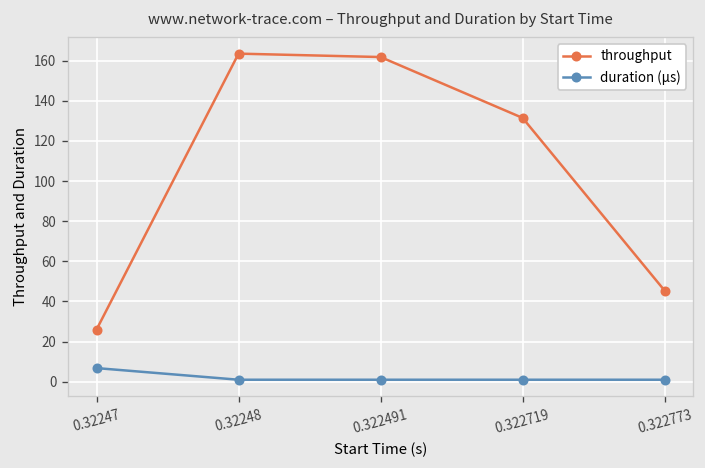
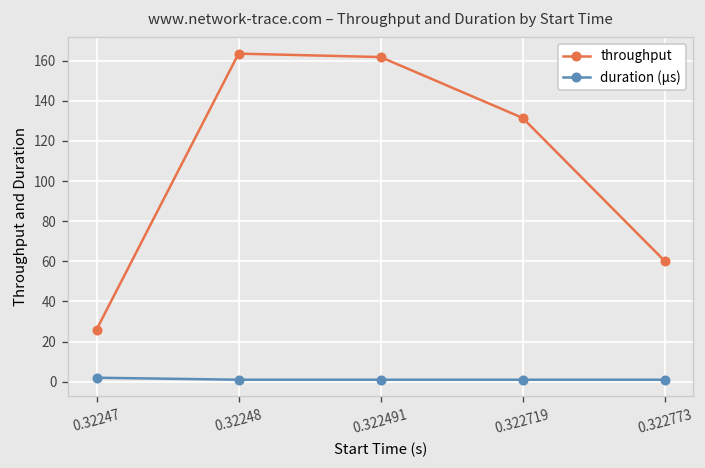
  {
    "throughput": {
      "0.32247": 26,
      "0.32248": 163,
      "0.322491": 162,
      "0.322719": 131,
-     "0.322773": 45
+     "0.322773": 60
    },
    "duration (µs)": {
-     "0.32247": 7,
+     "0.32247": 2,
      "0.32248": 1,
      "0.322491": 1,
      "0.322719": 1,
      "0.322773": 1
    }
  }
